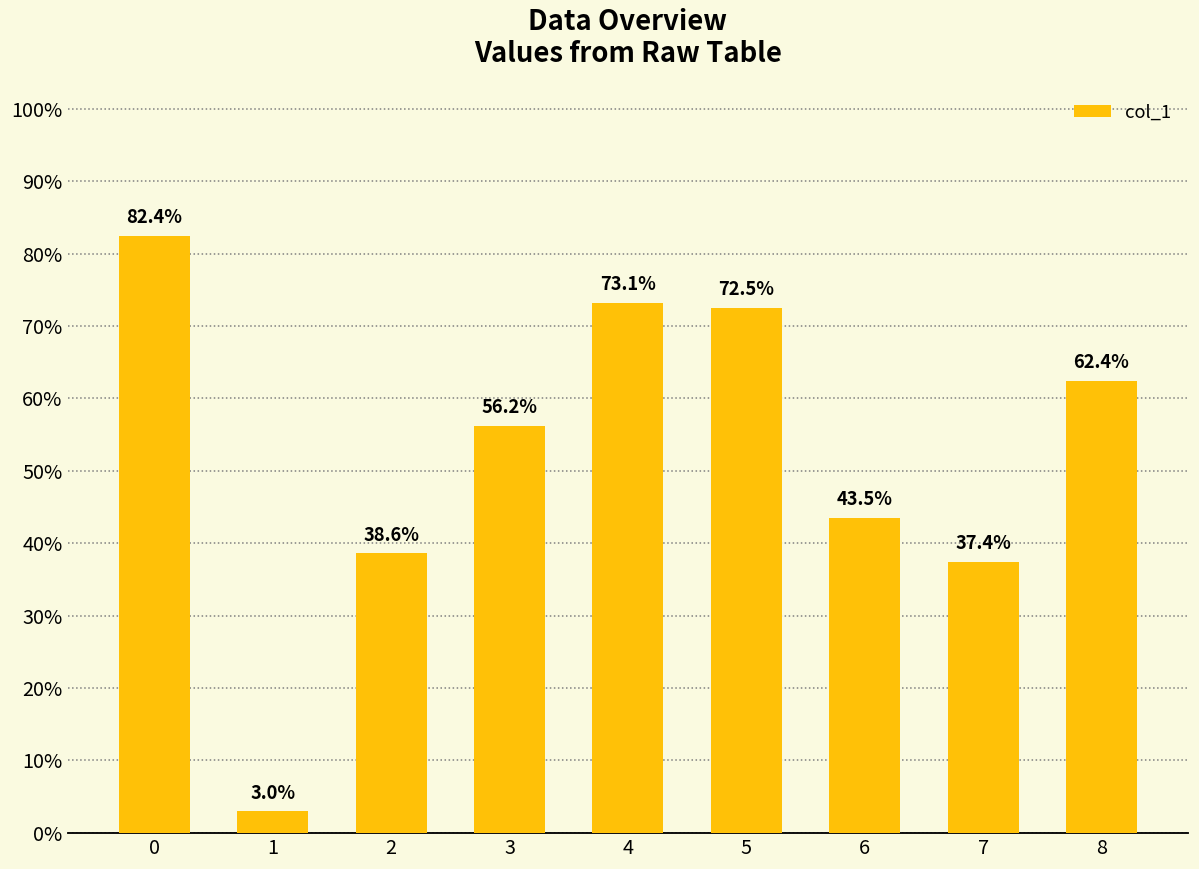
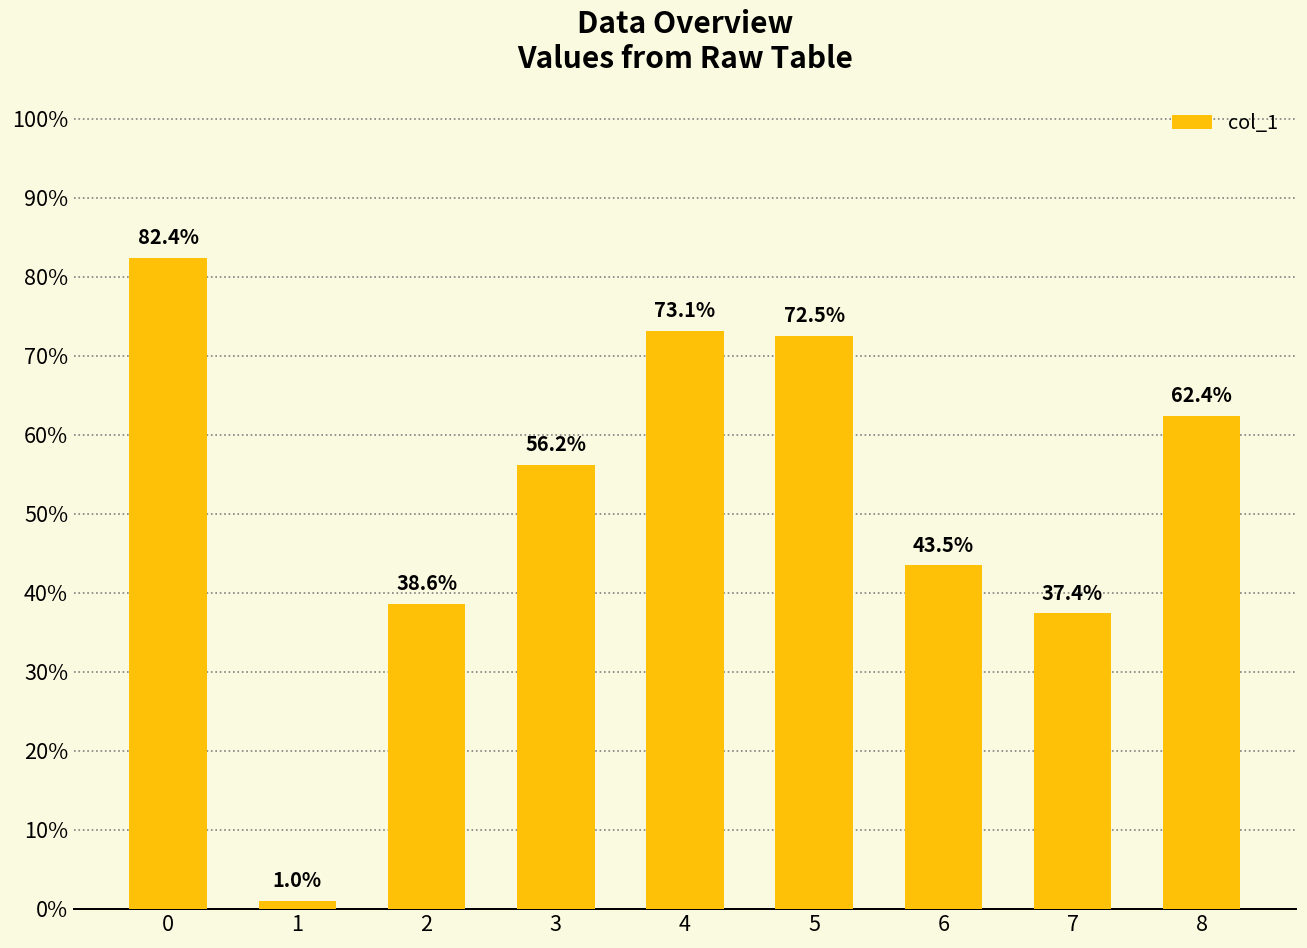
  {
    "0": "82.4%",
-   "1": "3.0%",
+   "1": "1.0%",
    "2": "38.6%",
    "3": "56.2%",
    "4": "73.1%",
    "5": "72.5%",
    "6": "43.5%",
    "7": "37.4%",
    "8": "62.4%"
  }
